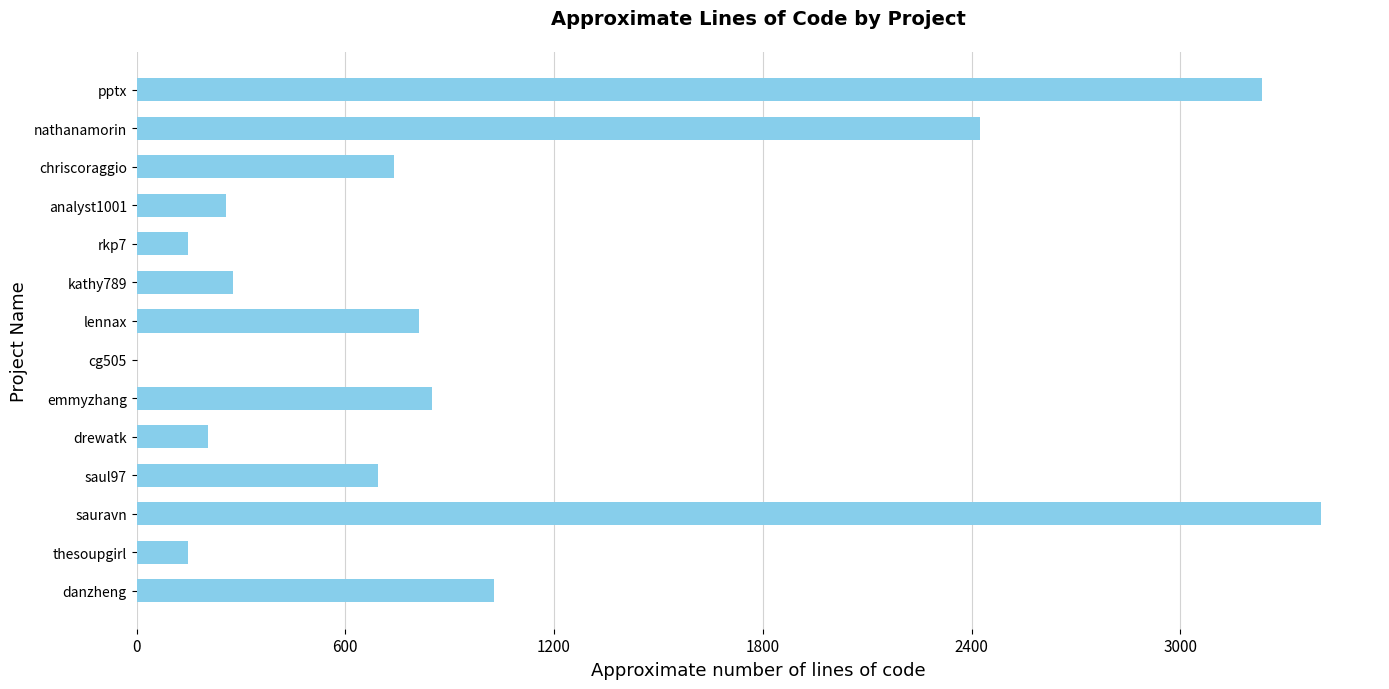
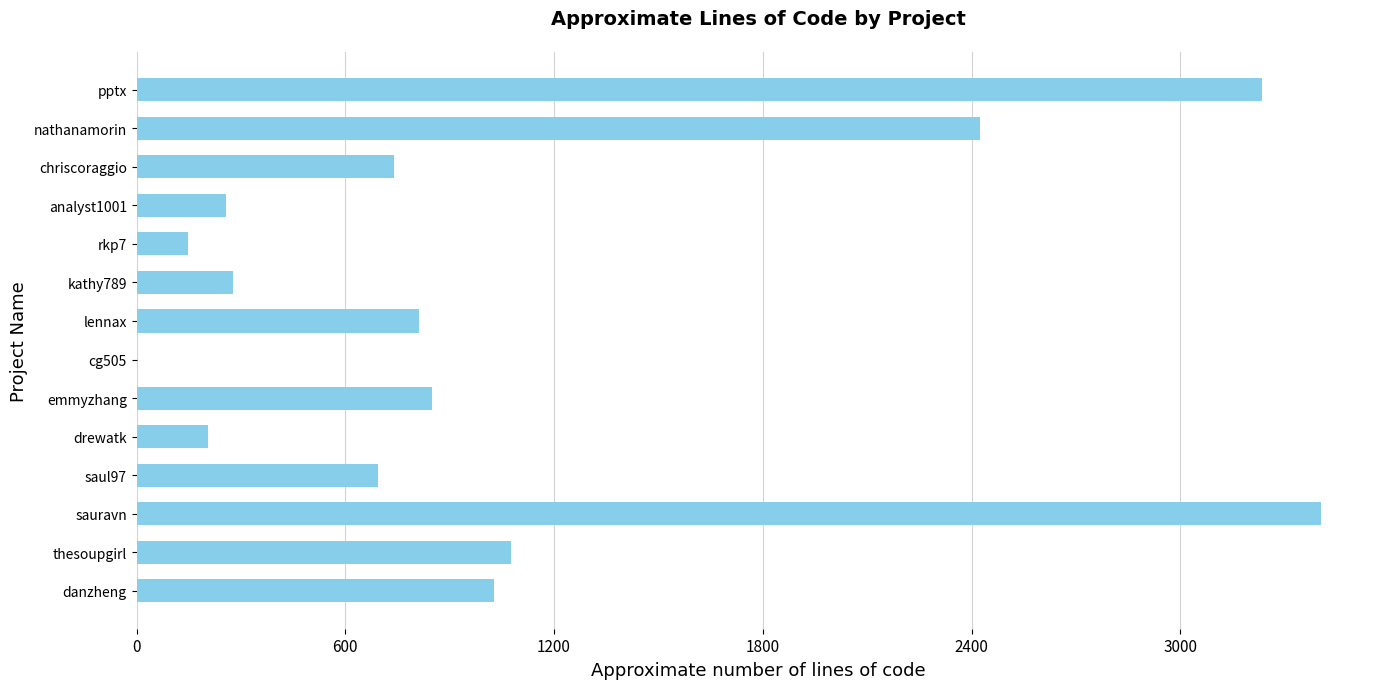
  {
    "pptx": 3230,
    "nathanamorin": 2420,
    "chriscoraggio": 740,
    "analyst1001": 260,
    "rkp7": 150,
    "kathy789": 280,
    "lennax": 810,
    "cg505": 0,
    "emmyzhang": 850,
    "drewatk": 210,
    "saul97": 690,
    "sauravn": 3400,
-   "thesoupgirl": 150,
+   "thesoupgirl": 1080,
    "danzheng": 1030
  }
